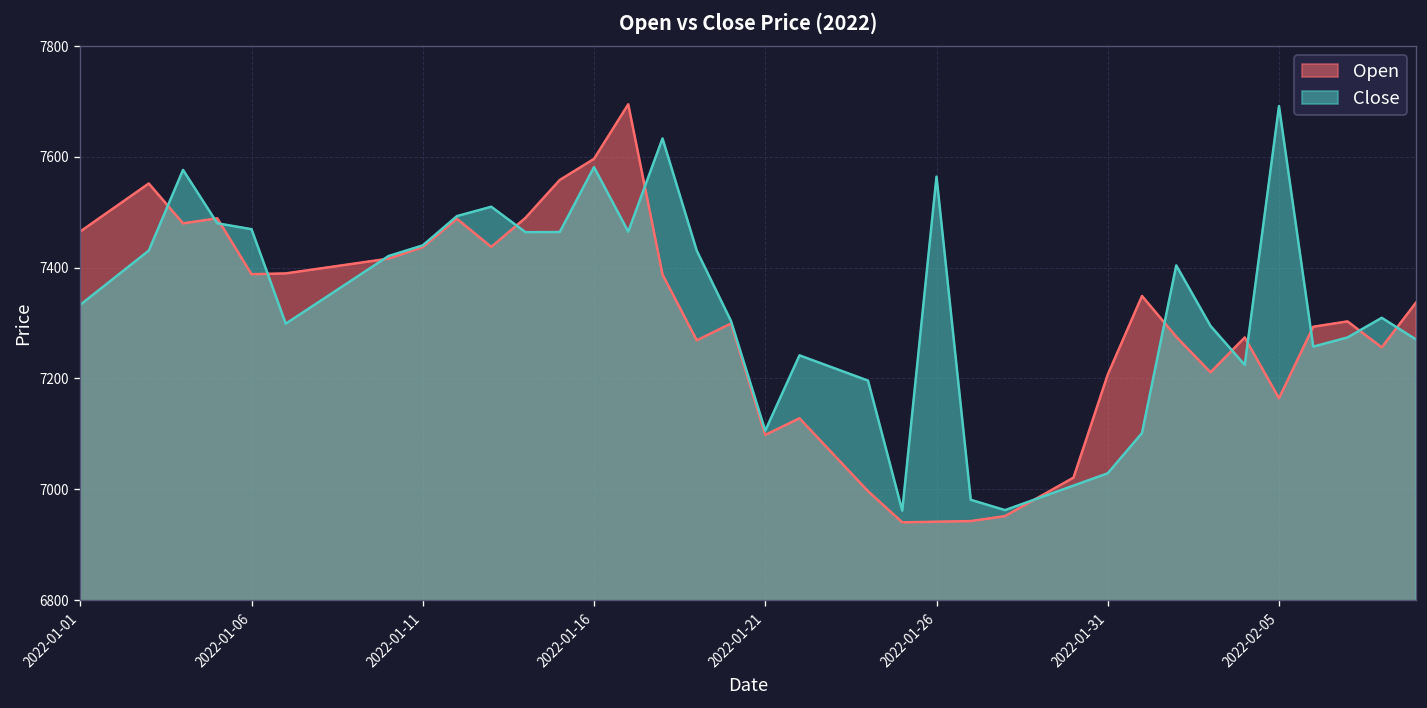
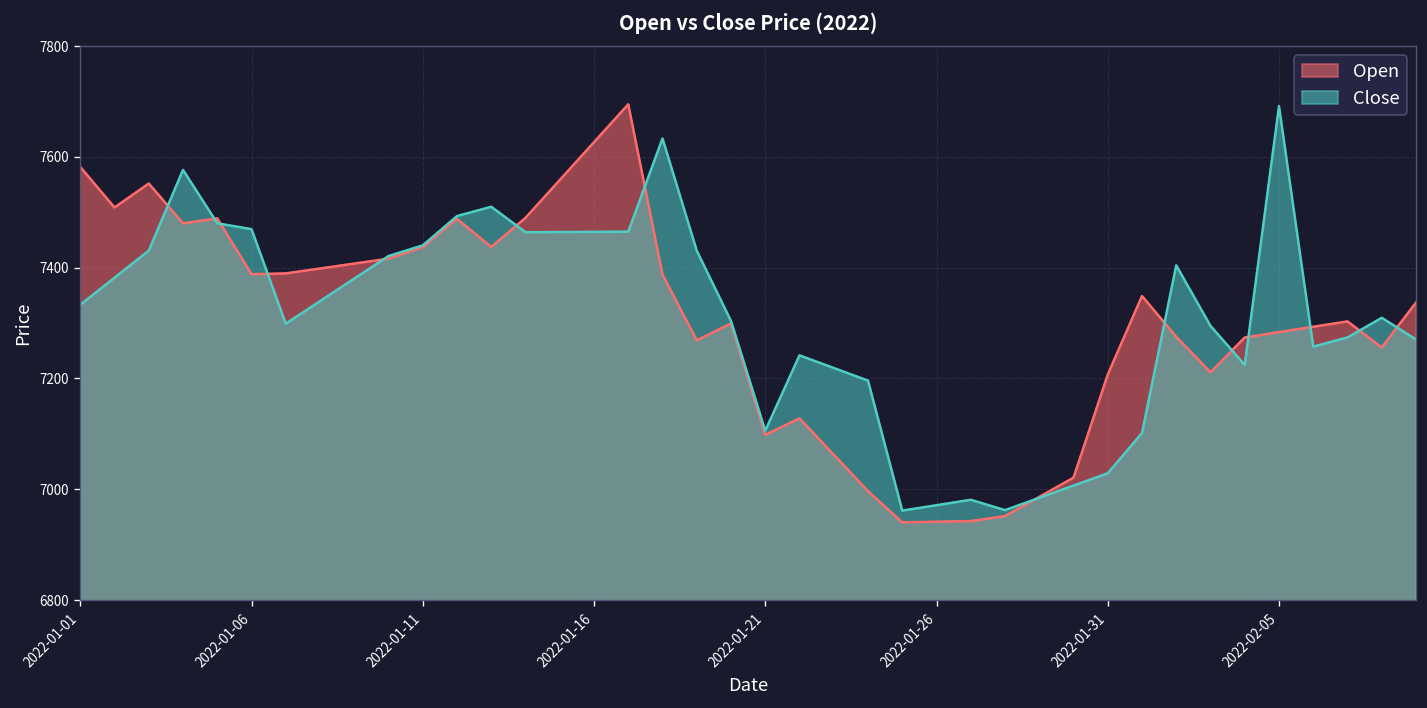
  {
    "Open": {
-     "2022-01-01": 7470,
+     "2022-01-01": 7580,
      "2022-01-06": 7390,
-     "2022-01-16": 7600,
+     "2022-01-16": 7630,
      "2022-01-21": 7100,
      "2022-01-26": 6940,
      "2022-01-31": 7210,
-     "2022-02-05": 7160
+     "2022-02-05": 7280
    },
    "Close": {
      "2022-01-01": 7330,
      "2022-01-06": 7470,
-     "2022-01-16": 7580,
+     "2022-01-16": 7460,
      "2022-01-21": 7110,
-     "2022-01-26": 7560,
+     "2022-01-26": 6970,
      "2022-01-31": 7030,
      "2022-02-05": 7690
    }
  }
